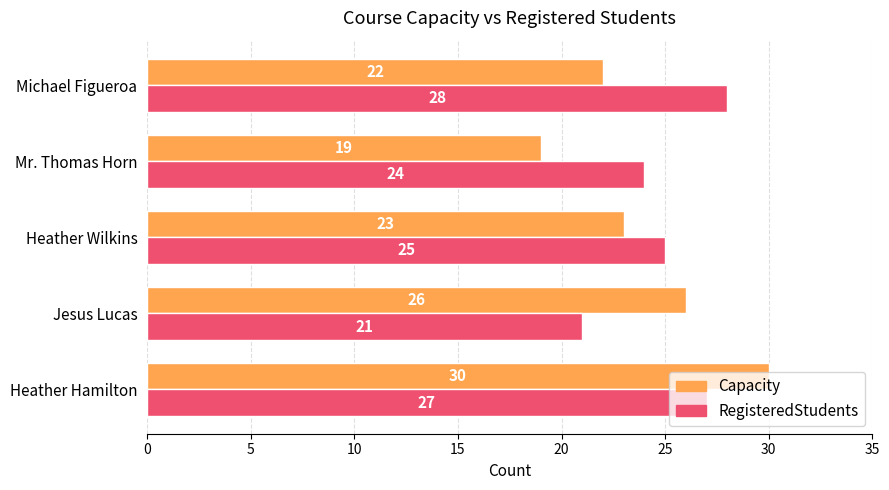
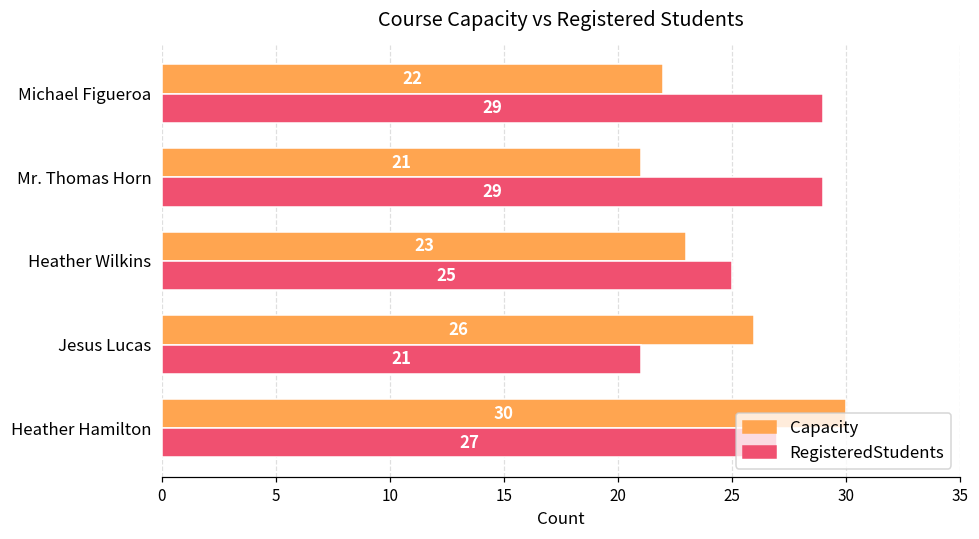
  {
    "Capacity": {
      "Michael Figueroa": 22,
-     "Mr. Thomas Horn": 19,
+     "Mr. Thomas Horn": 21,
      "Heather Wilkins": 23,
      "Jesus Lucas": 26
    },
    "RegisteredStudents": {
-     "Michael Figueroa": 28,
-     "Mr. Thomas Horn": 24,
+     "Michael Figueroa": 29,
+     "Mr. Thomas Horn": 29,
      "Heather Wilkins": 25,
      "Jesus Lucas": 21
    }
  }
